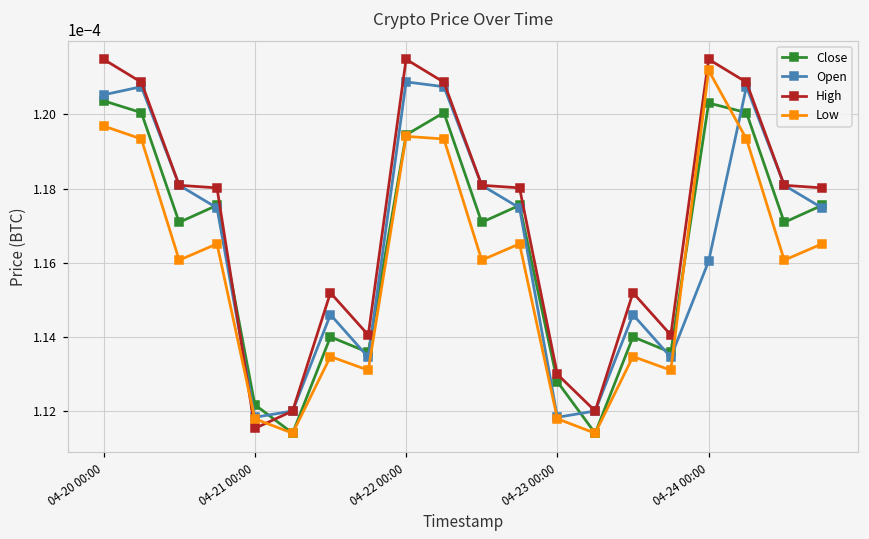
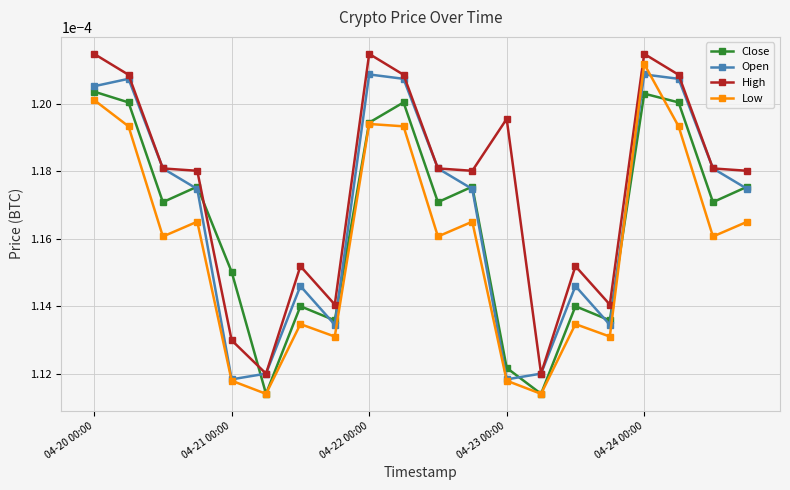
  {
    "Close": {
      "04-20 00:00": 0.0001204,
-     "04-21 00:00": 0.0001122,
-     "04-23 00:00": 0.0001128,
+     "04-21 00:00": 0.0001150,
+     "04-23 00:00": 0.0001122,
      "04-24 00:00": 0.0001203
    },
    "Open": {
      "04-20 00:00": 0.0001205,
      "04-22 00:00": 0.0001209,
-     "04-24 00:00": 0.0001160
+     "04-24 00:00": 0.0001209
    },
    "High": {
      "04-20 00:00": 0.0001215,
-     "04-21 00:00": 0.0001115,
+     "04-21 00:00": 0.0001130,
      "04-22 00:00": 0.0001215,
-     "04-23 00:00": 0.0001130,
+     "04-23 00:00": 0.0001196,
      "04-24 00:00": 0.0001215
    },
    "Low": {
-     "04-20 00:00": 0.0001197,
+     "04-20 00:00": 0.0001201,
      "04-24 00:00": 0.0001212
    }
  }
